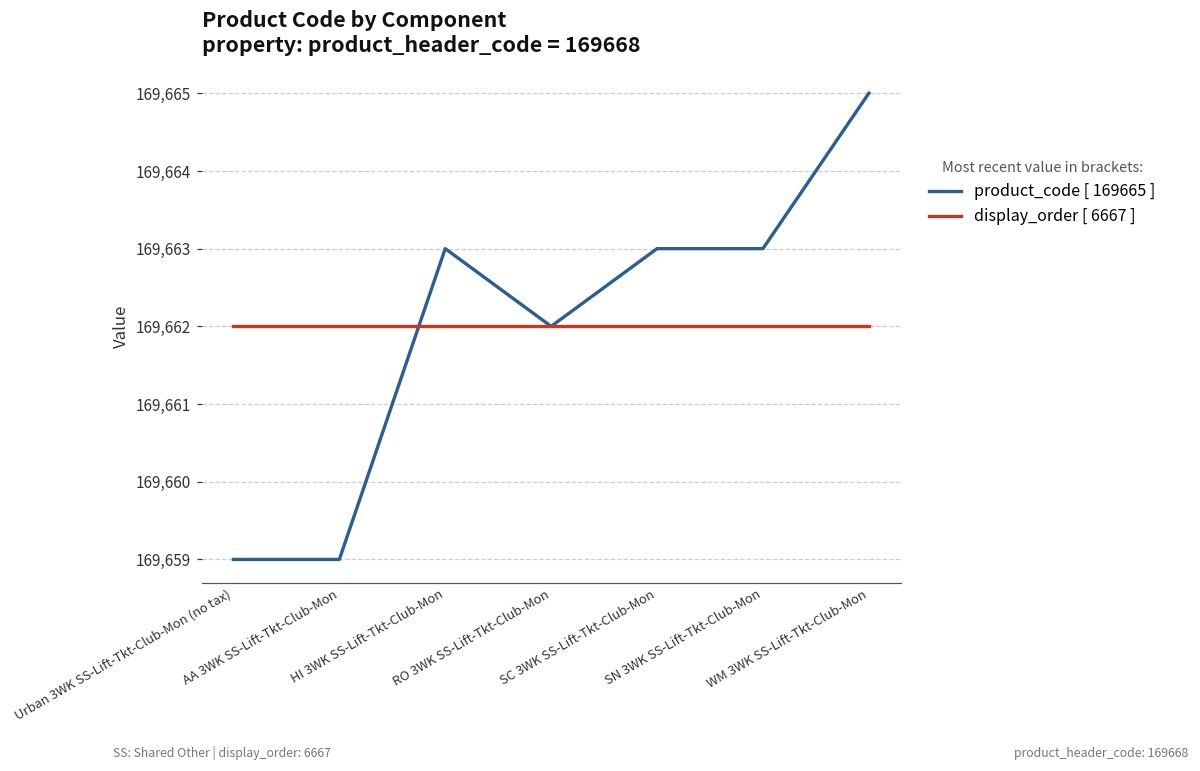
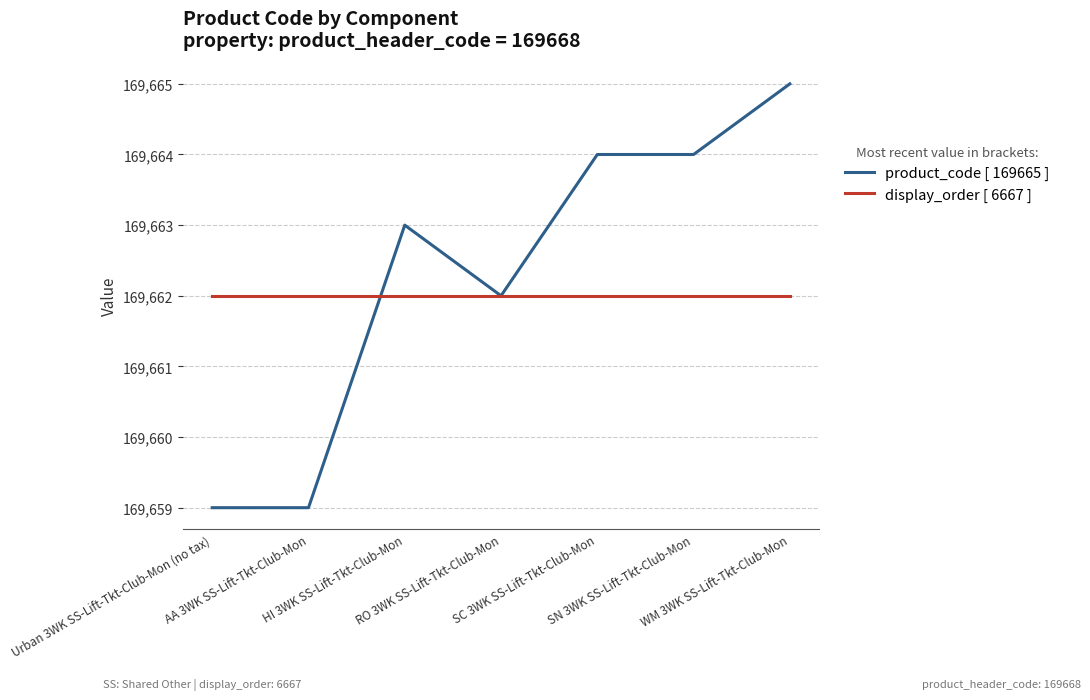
  {
    "product_code [ 169665 ]": {
      "Urban 3WK SS-Lift-Tkt-Club-Mon (no tax)": "169,659",
      "AA 3WK SS-Lift-Tkt-Club-Mon": "169,659",
      "HI 3WK SS-Lift-Tkt-Club-Mon": "169,663",
-     "SC 3WK SS-Lift-Tkt-Club-Mon": "169,663",
-     "SN 3WK SS-Lift-Tkt-Club-Mon": "169,663",
+     "SC 3WK SS-Lift-Tkt-Club-Mon": "169,664",
+     "SN 3WK SS-Lift-Tkt-Club-Mon": "169,664",
      "WM 3WK SS-Lift-Tkt-Club-Mon": "169,665"
    },
    "display_order [ 6667 ]": {
      "Urban 3WK SS-Lift-Tkt-Club-Mon (no tax)": "169,662",
      "AA 3WK SS-Lift-Tkt-Club-Mon": "169,662",
      "HI 3WK SS-Lift-Tkt-Club-Mon": "169,662",
      "SC 3WK SS-Lift-Tkt-Club-Mon": "169,662",
      "SN 3WK SS-Lift-Tkt-Club-Mon": "169,662",
      "WM 3WK SS-Lift-Tkt-Club-Mon": "169,662"
    }
  }
